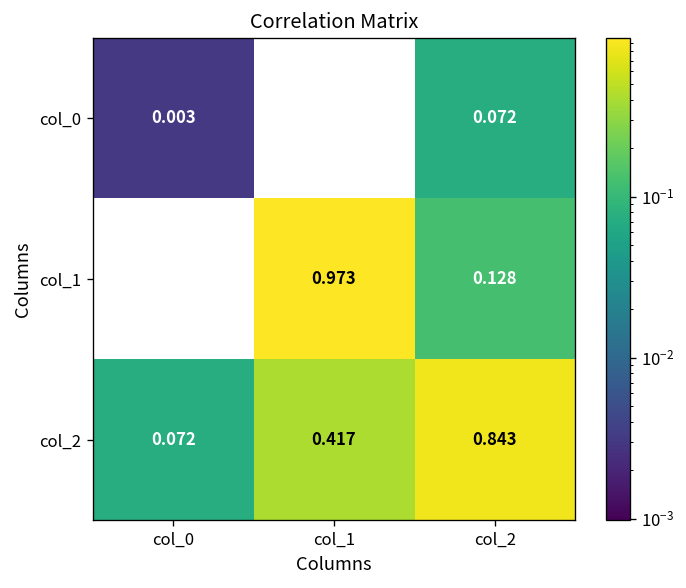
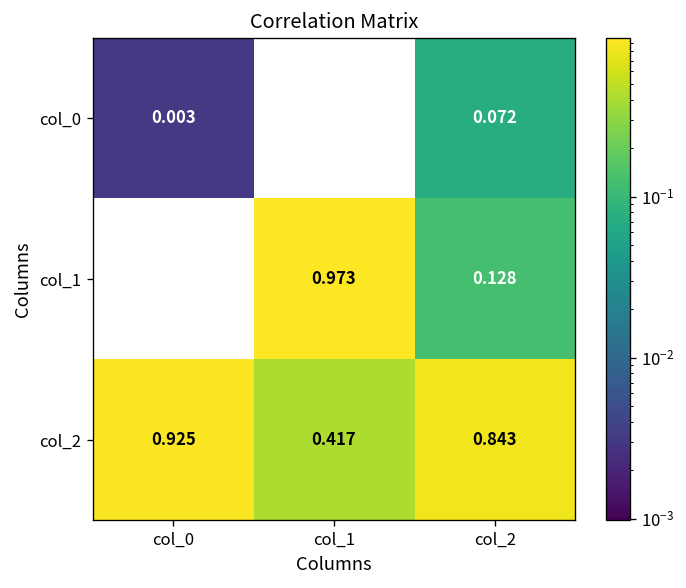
  {
    "col_0": {
      "col_0": 0.003,
      "col_2": 0.072
    },
    "col_1": {
      "col_1": 0.973,
      "col_2": 0.128
    },
    "col_2": {
-     "col_0": 0.072,
+     "col_0": 0.925,
      "col_1": 0.417,
      "col_2": 0.843
    }
  }
